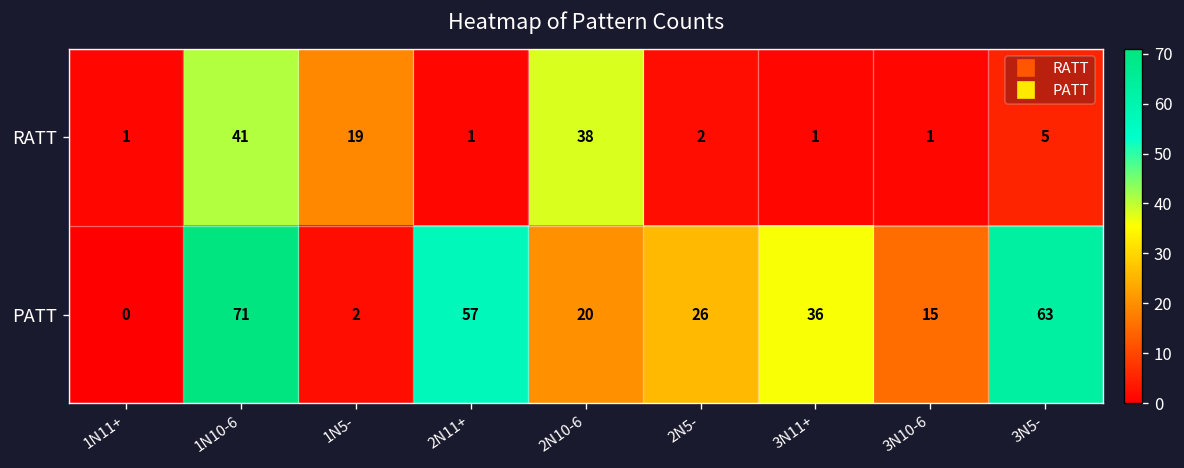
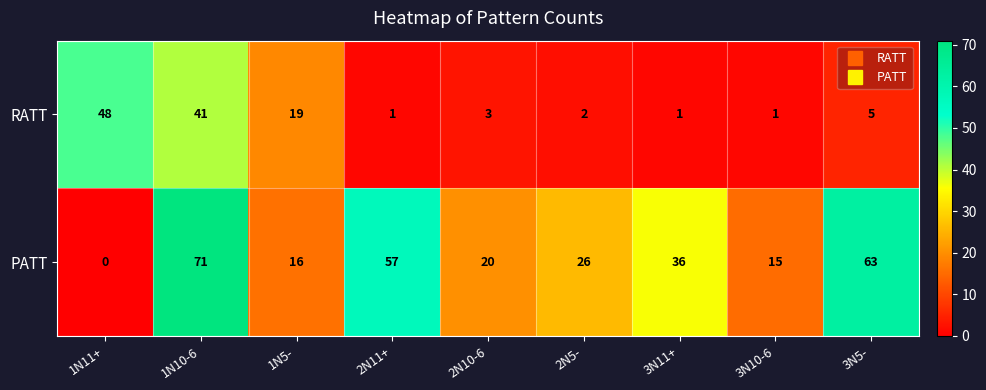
  {
    "RATT": {
-     "1N11+": 1,
+     "1N11+": 48,
      "1N10-6": 41,
      "1N5-": 19,
      "2N11+": 1,
-     "2N10-6": 38,
+     "2N10-6": 3,
      "2N5-": 2,
      "3N11+": 1,
      "3N10-6": 1,
      "3N5-": 5
    },
    "PATT": {
      "1N11+": 0,
      "1N10-6": 71,
-     "1N5-": 2,
+     "1N5-": 16,
      "2N11+": 57,
      "2N10-6": 20,
      "2N5-": 26,
      "3N11+": 36,
      "3N10-6": 15,
      "3N5-": 63
    }
  }
